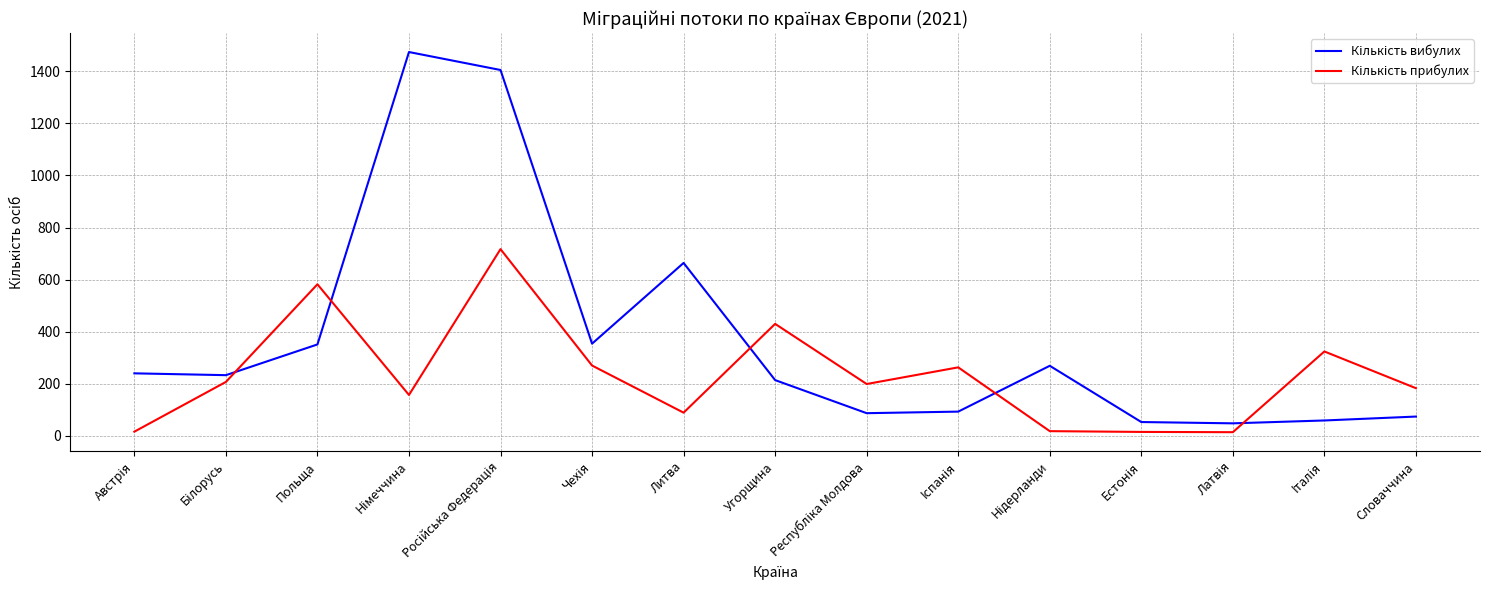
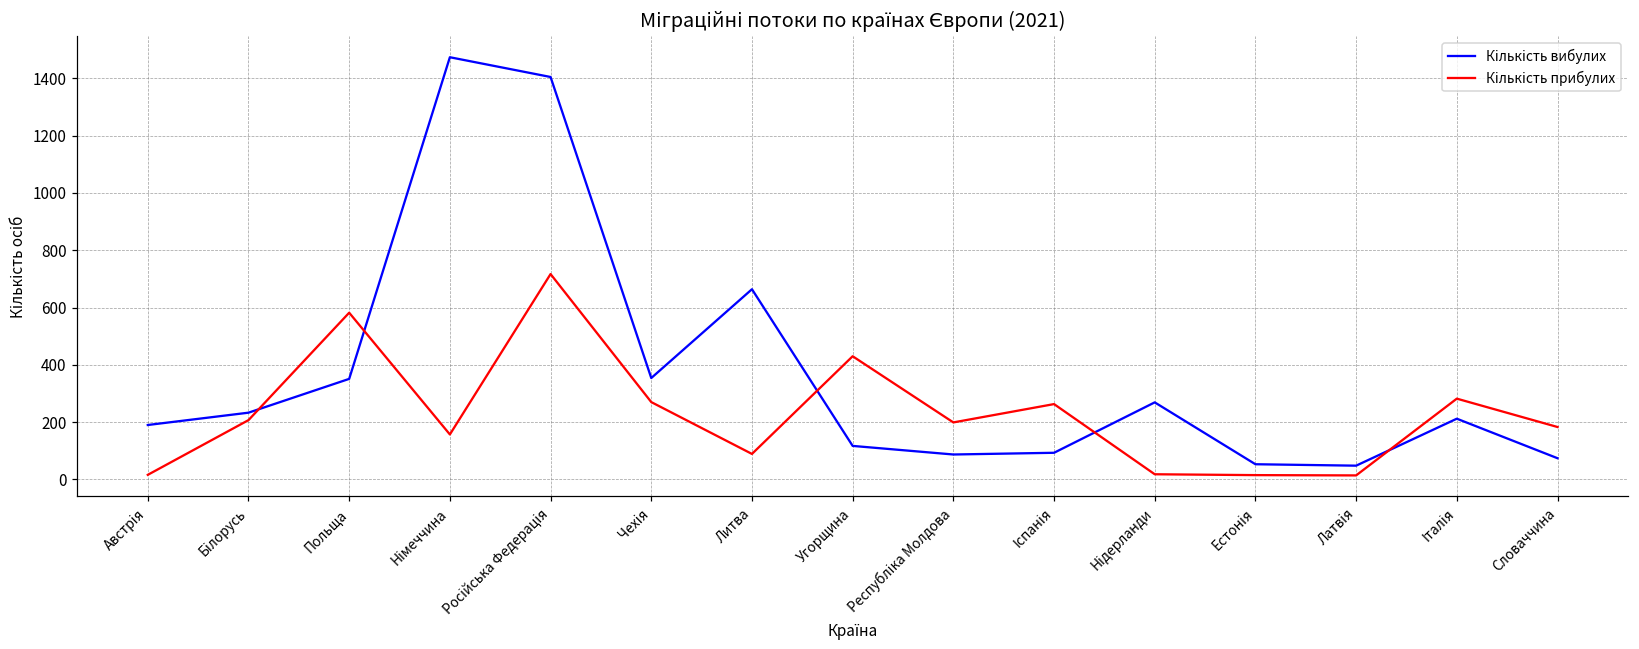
  {
    "Кількість вибулих": {
-     "Австрія": 240,
+     "Австрія": 190,
      "Білорусь": 230,
      "Польща": 350,
      "Німеччина": 1470,
      "Російська Федерація": 1410,
      "Чехія": 350,
      "Литва": 660,
-     "Угорщина": 210,
+     "Угорщина": 120,
      "Республіка Молдова": 90,
      "Іспанія": 90,
      "Нідерланди": 270,
      "Естонія": 50,
      "Латвія": 50,
-     "Італія": 60,
+     "Італія": 210,
      "Словаччина": 70
    },
    "Кількість прибулих": {
      "Австрія": 20,
      "Білорусь": 210,
      "Польща": 580,
      "Німеччина": 160,
      "Російська Федерація": 720,
      "Чехія": 270,
      "Литва": 90,
      "Угорщина": 430,
      "Республіка Молдова": 200,
      "Іспанія": 260,
      "Нідерланди": 20,
      "Естонія": 20,
      "Латвія": 10,
-     "Італія": 320,
+     "Італія": 280,
      "Словаччина": 180
    }
  }
